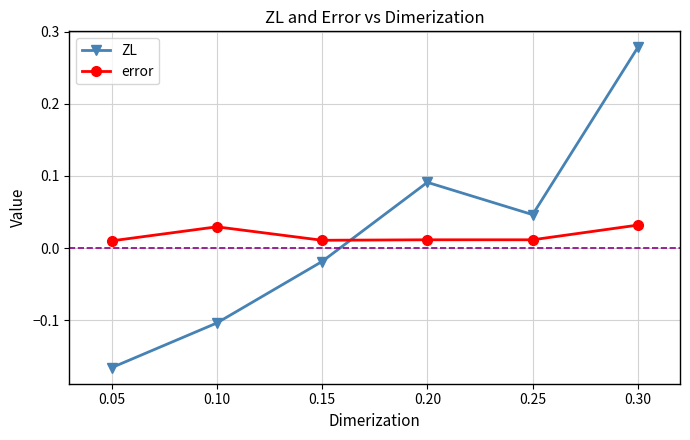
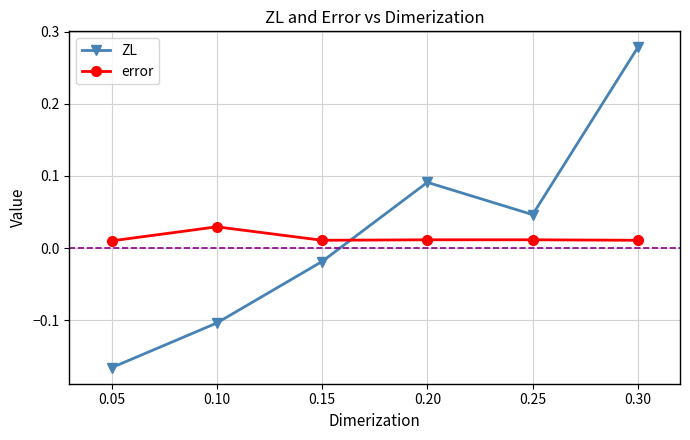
  {
    "ZL": {
      "0.05": -0.17,
      "0.10": -0.10,
      "0.15": -0.02,
      "0.20": 0.09,
      "0.25": 0.05,
      "0.30": 0.28
    },
    "error": {
      "0.05": 0.01,
      "0.10": 0.03,
      "0.15": 0.01,
      "0.20": 0.01,
      "0.25": 0.01,
-     "0.30": 0.03
+     "0.30": 0.01
    }
  }
